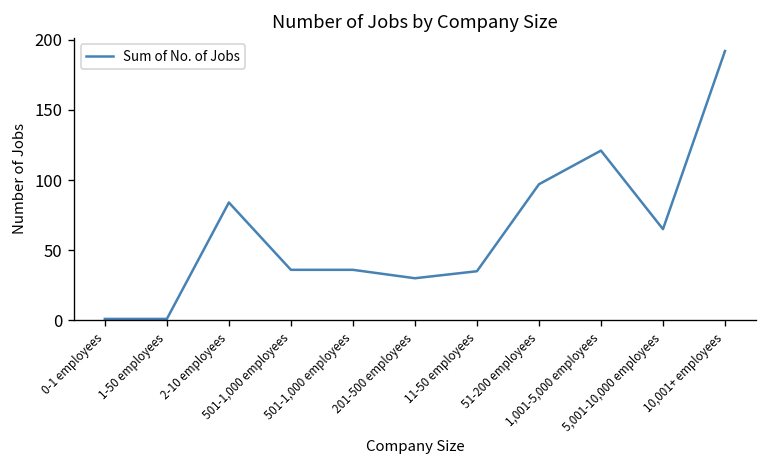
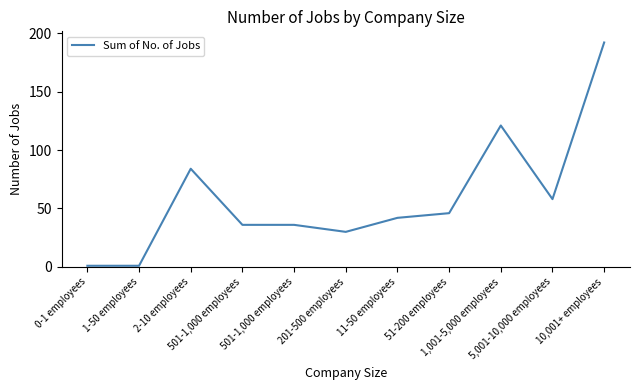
  {
    "0-1 employees": 1,
    "1-50 employees": 1,
    "2-10 employees": 84,
    "201-500 employees": 30,
-   "11-50 employees": 35,
-   "51-200 employees": 97,
+   "11-50 employees": 42,
+   "51-200 employees": 46,
    "1,001-5,000 employees": 121,
-   "5,001-10,000 employees": 65,
+   "5,001-10,000 employees": 58,
    "10,001+ employees": 192
  }
